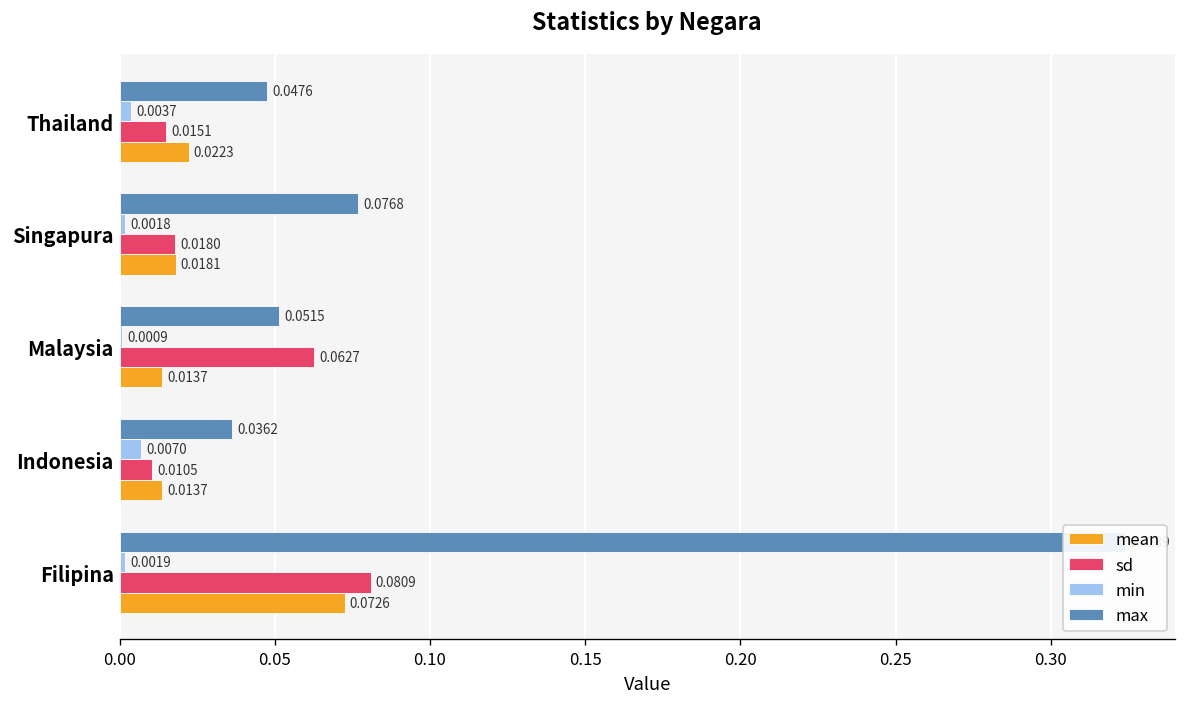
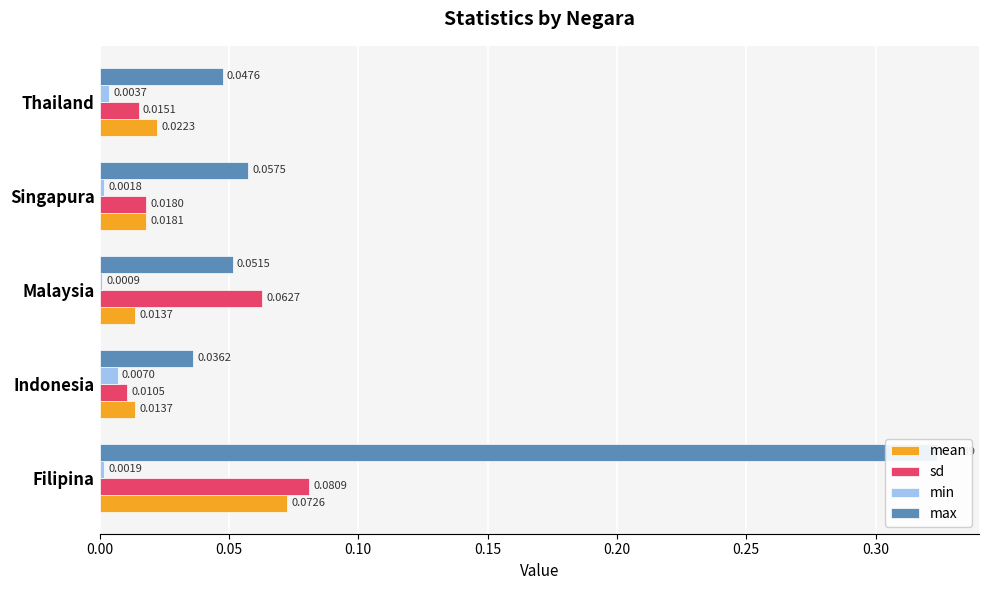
  {
    "mean": {
      "Thailand": 0.0223,
      "Singapura": 0.0181,
      "Malaysia": 0.0137,
      "Indonesia": 0.0137,
      "Filipina": 0.0726
    },
    "sd": {
      "Thailand": 0.0151,
      "Singapura": 0.0180,
      "Malaysia": 0.0627,
      "Indonesia": 0.0105,
      "Filipina": 0.0809
    },
    "min": {
      "Thailand": 0.0037,
      "Singapura": 0.0018,
      "Malaysia": 0.0009,
      "Indonesia": 0.0070,
      "Filipina": 0.0019
    },
    "max": {
      "Thailand": 0.0476,
-     "Singapura": 0.0768,
+     "Singapura": 0.0575,
      "Malaysia": 0.0515,
      "Indonesia": 0.0362
    }
  }
